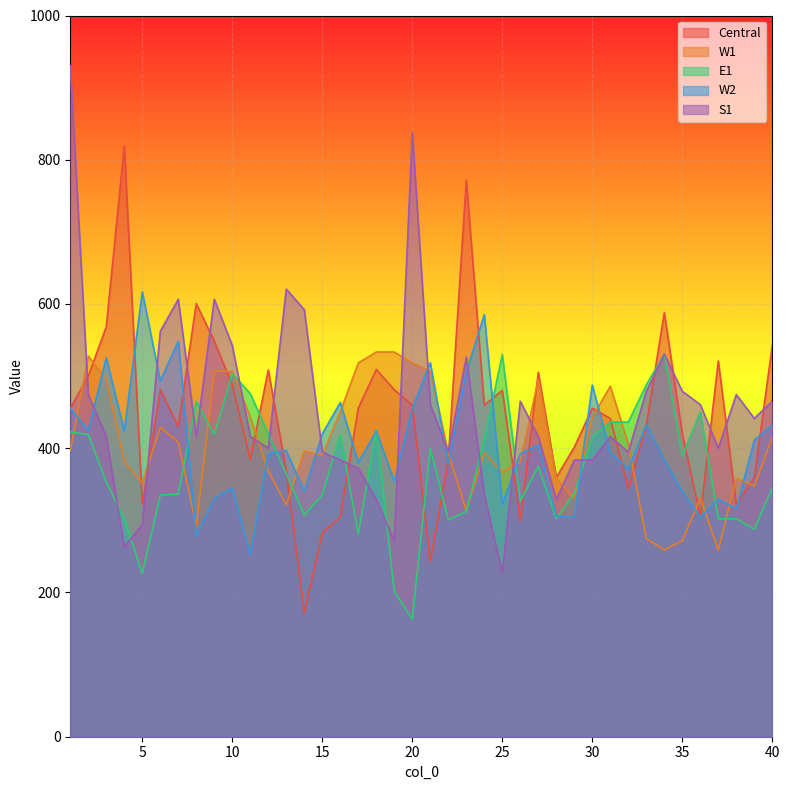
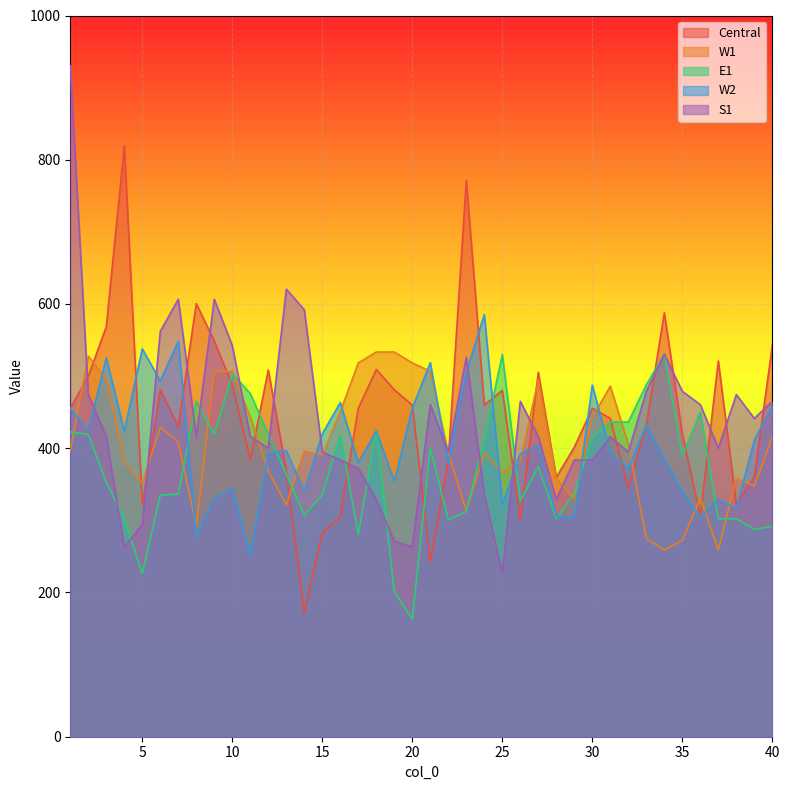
  {
    "E1": {
      "5": 230,
      "15": 340,
      "20": 160,
      "25": 530,
      "30": 420,
      "35": 390,
-     "40": 340
+     "40": 290
    },
    "W2": {
-     "5": 620,
+     "5": 540,
      "10": 340,
      "15": 420,
      "20": 460,
      "25": 320,
      "30": 490,
      "35": 340,
-     "40": 430
+     "40": 460
    },
    "S1": {
      "5": 290,
      "10": 540,
      "15": 390,
-     "20": 840,
+     "20": 260,
      "25": 230,
      "30": 380,
      "35": 480,
      "40": 470
    }
  }
